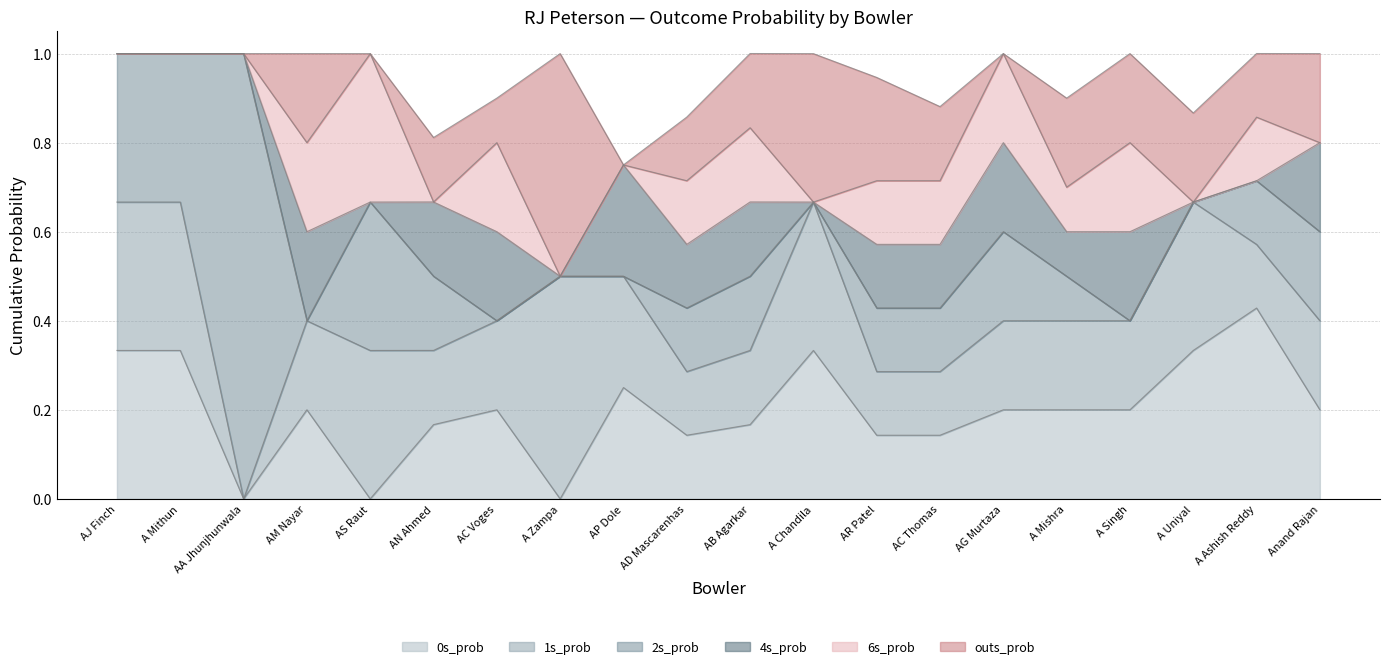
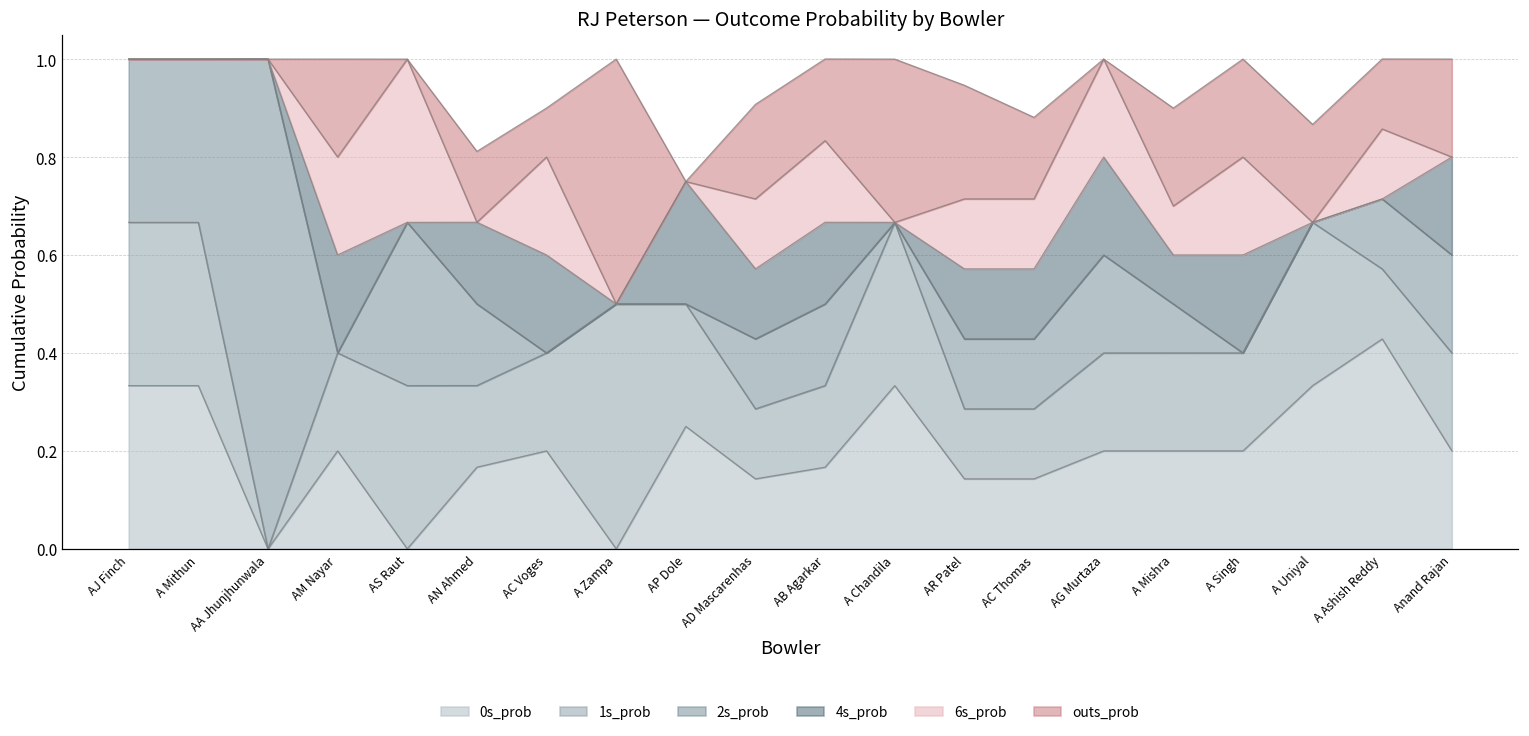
  {
    "outs_prob": {
      "AM Nayar": 0.20,
      "AN Ahmed": 0.14,
      "AC Voges": 0.10,
      "A Zampa": 0.50,
-     "AD Mascarenhas": 0.14,
+     "AD Mascarenhas": 0.19,
      "AB Agarkar": 0.17,
      "A Chandila": 0.33,
      "AR Patel": 0.23,
      "AC Thomas": 0.17,
      "A Mishra": 0.20,
      "A Singh": 0.20,
      "A Uniyal": 0.20,
      "A Ashish Reddy": 0.14,
      "Anand Rajan": 0.20
    }
  }
